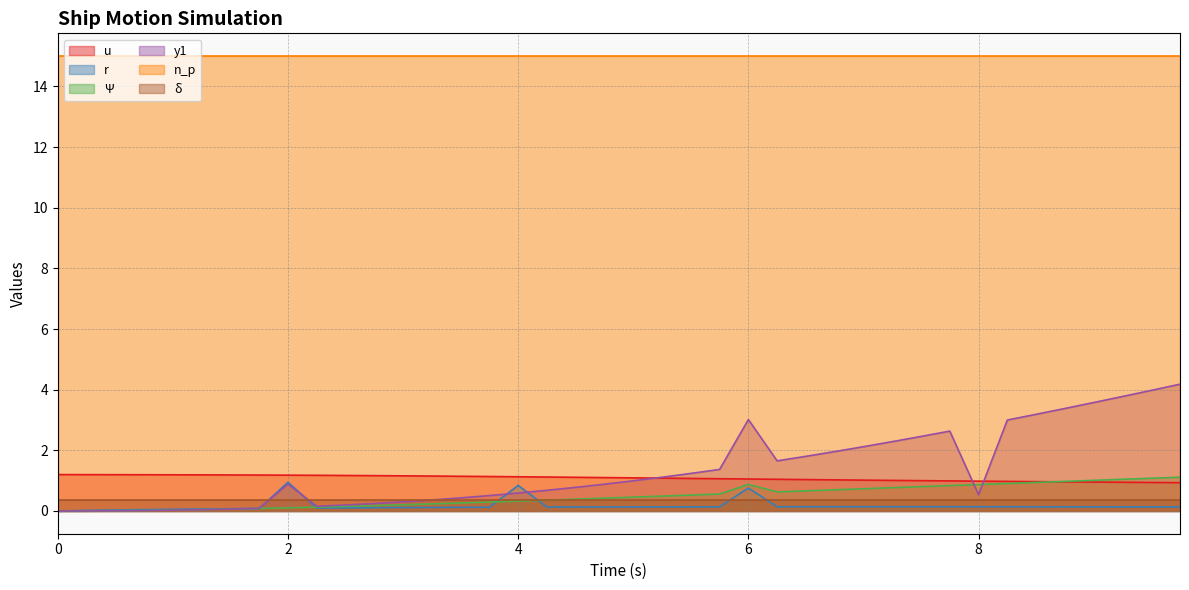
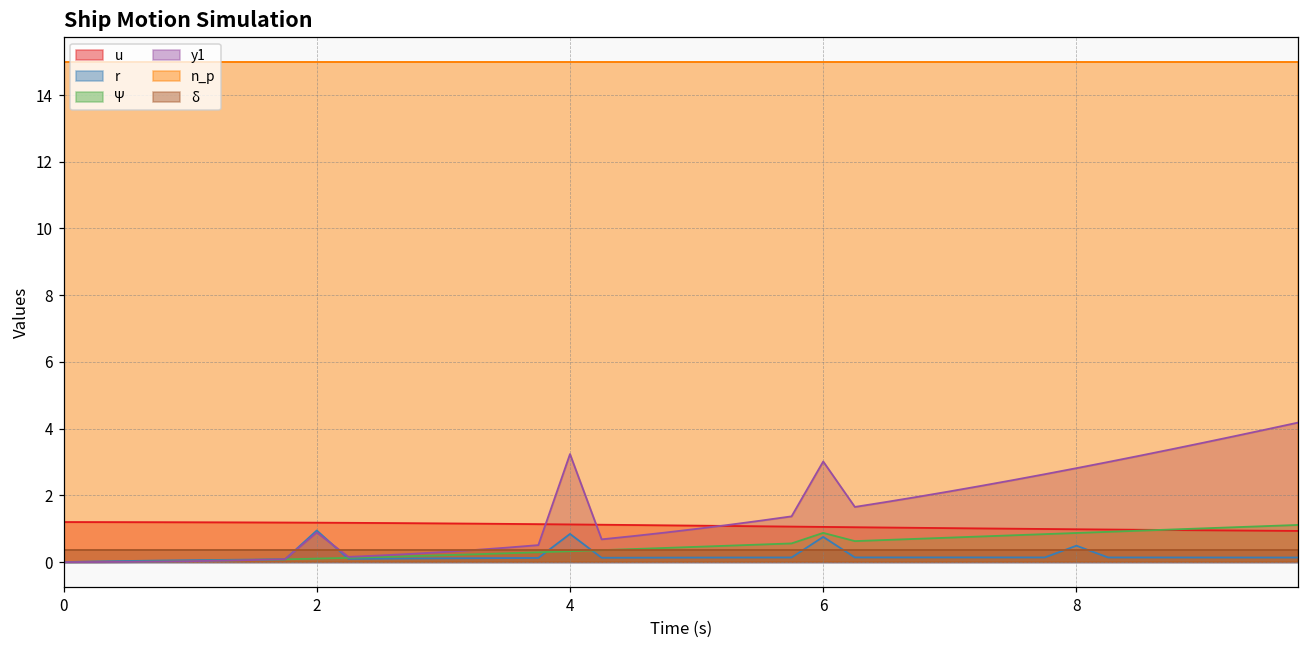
  {
    "r": {
      "4": 0.8,
      "6": 0.8,
-     "8": 0.1
+     "8": 0.5
    },
    "Ψ": {
      "2": 0.1,
      "6": 0.9,
      "8": 0.9
    },
    "y1": {
-     "4": 0.6,
+     "4": 3.2,
      "6": 3.0,
-     "8": 0.5
+     "8": 2.8
    },
    "n_p": {
      "0": 15.0,
      "2": 15.0,
      "4": 15.0,
      "6": 15.0,
      "8": 15.0
    }
  }
